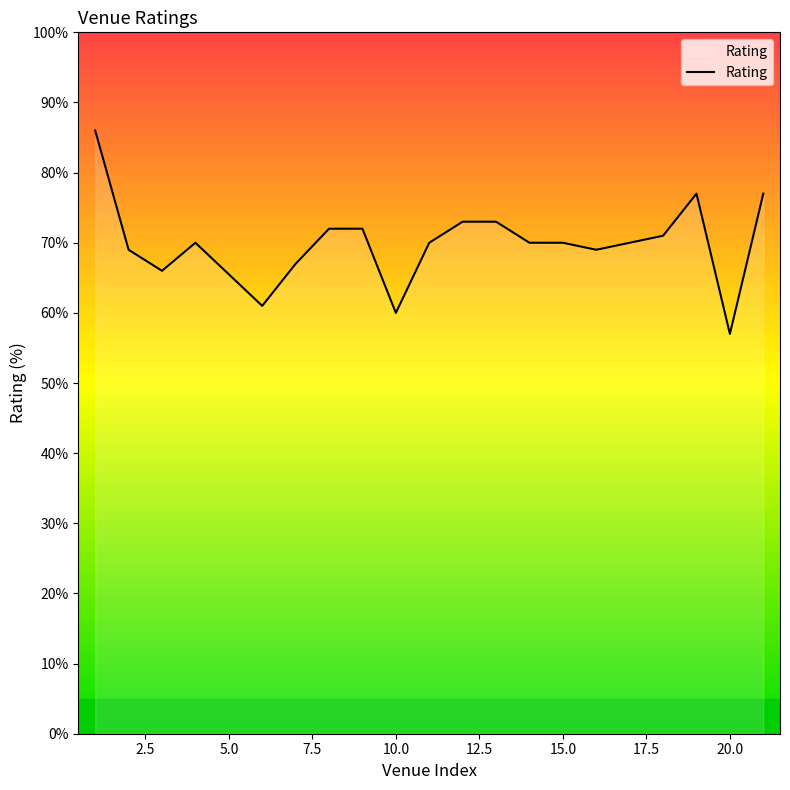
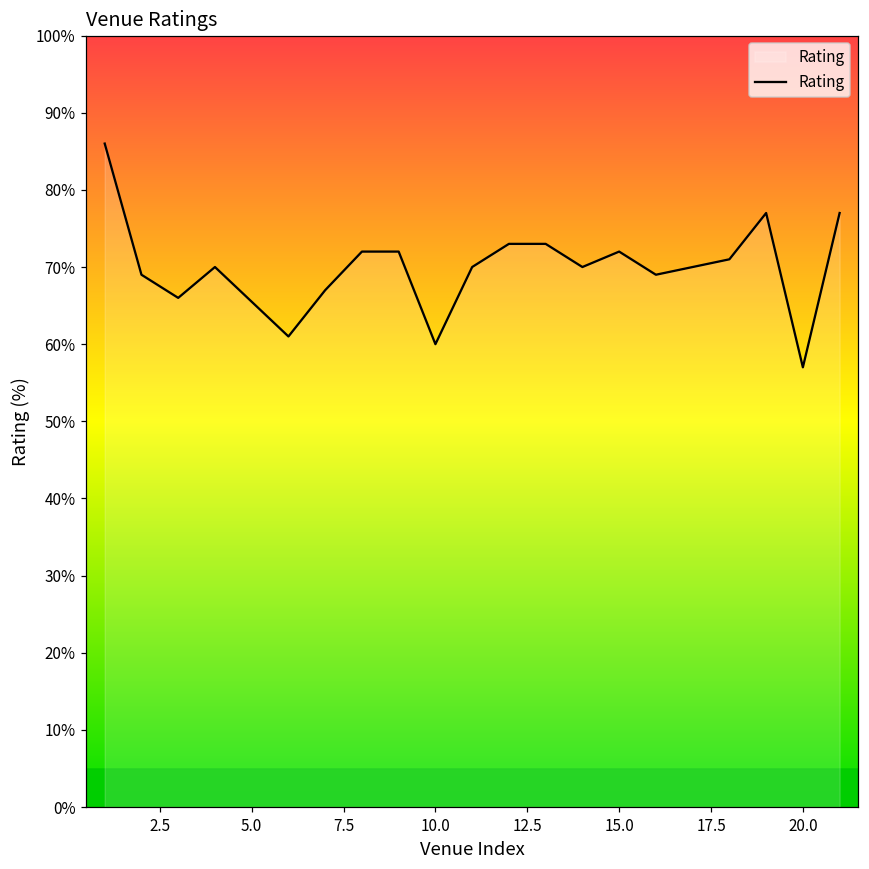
  {
    "10.0": "60%",
-   "15.0": "70%",
+   "15.0": "72%",
    "20.0": "57%"
  }
